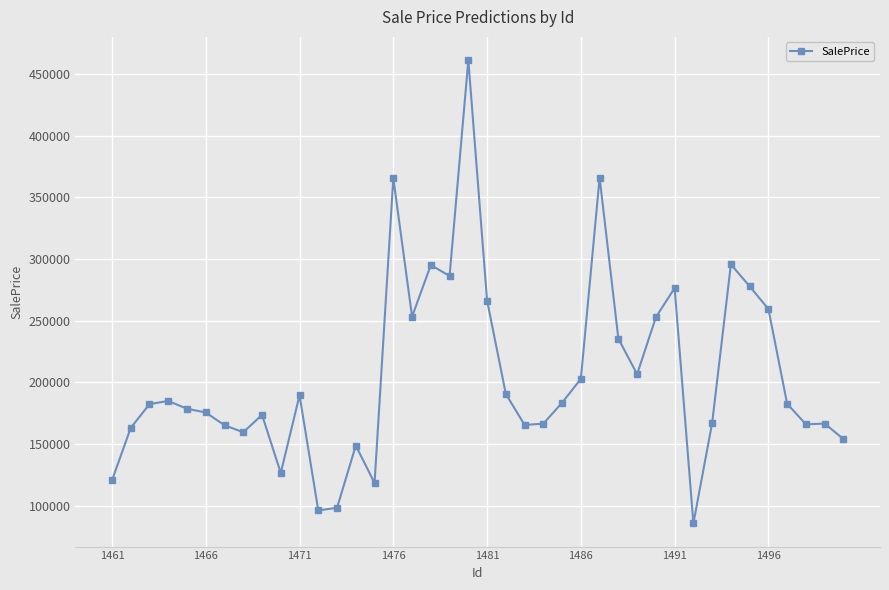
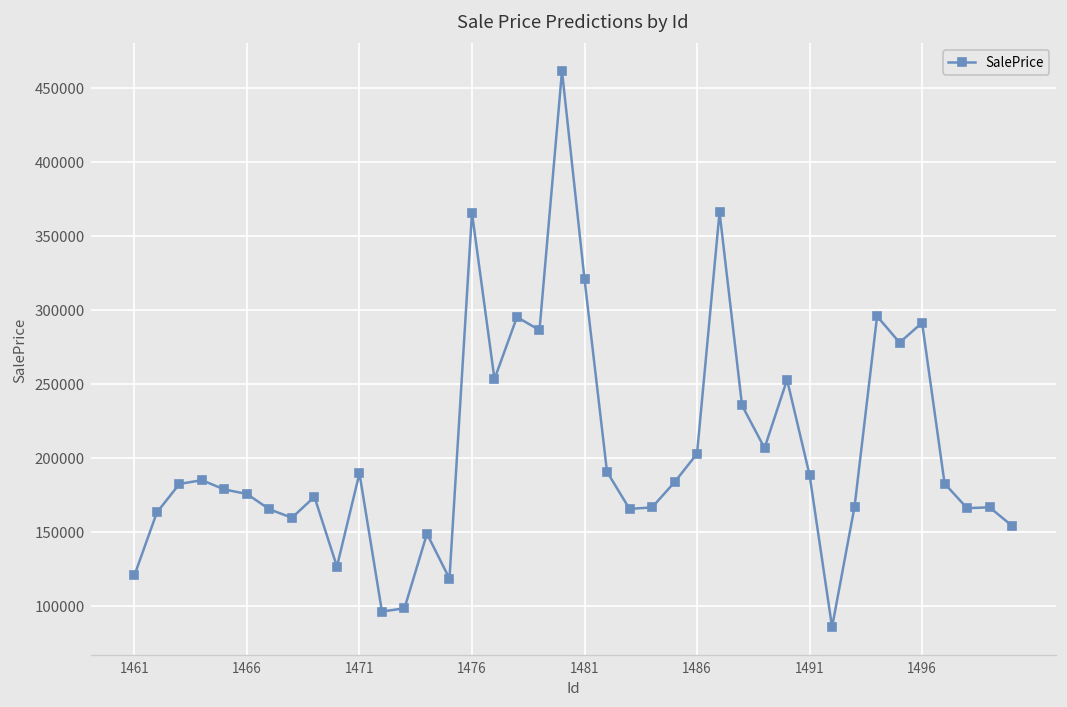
  {
    "1461": 121000,
    "1466": 176000,
    "1471": 190000,
    "1476": 365000,
-   "1481": 266000,
+   "1481": 321000,
    "1486": 203000,
-   "1491": 276000,
-   "1496": 259000
+   "1491": 188000,
+   "1496": 291000
  }
